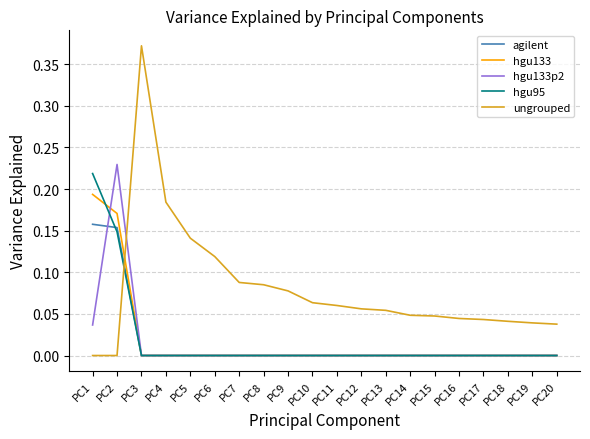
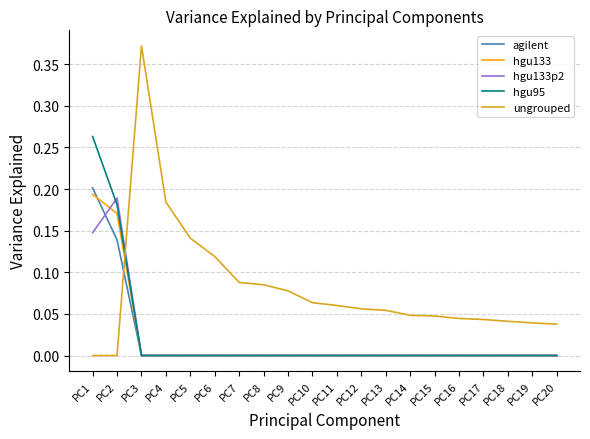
  {
    "agilent": {
-     "PC1": 0.16,
-     "PC2": 0.15
+     "PC1": 0.20,
+     "PC2": 0.14
    },
    "hgu133p2": {
-     "PC1": 0.04,
-     "PC2": 0.23
+     "PC1": 0.15,
+     "PC2": 0.19
    },
    "hgu95": {
-     "PC1": 0.22,
-     "PC2": 0.15
+     "PC1": 0.26,
+     "PC2": 0.18
    }
  }
